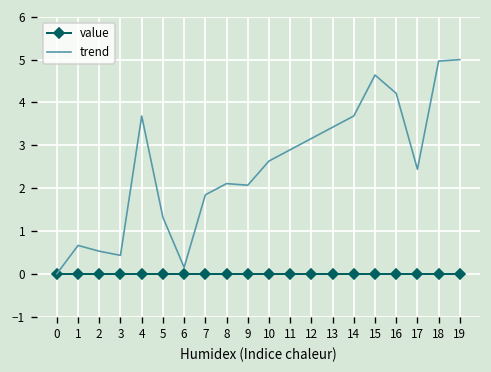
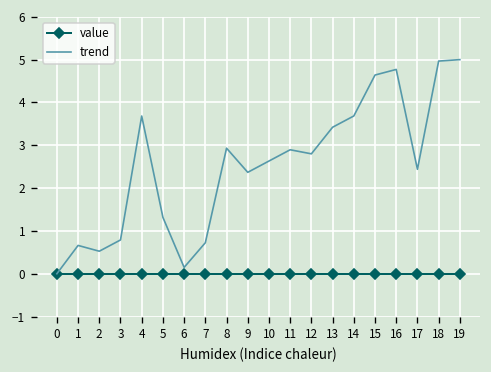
  {
    "value": {
      "1": 0.0,
      "2": 0.0,
      "3": 0.0,
      "4": 0.0,
      "5": 0.0,
      "6": 0.0,
      "7": 0.0,
      "8": 0.0,
      "9": 0.0,
      "10": 0.0,
      "11": 0.0,
      "12": 0.0,
      "13": 0.0,
      "14": 0.0,
      "15": 0.0,
      "16": 0.0,
      "17": 0.0,
      "18": 0.0,
      "19": 0.0
    },
    "trend": {
      "1": 0.7,
      "2": 0.5,
-     "3": 0.4,
+     "3": 0.8,
      "4": 3.7,
      "5": 1.3,
      "6": 0.1,
-     "7": 1.8,
-     "8": 2.1,
-     "9": 2.1,
+     "7": 0.7,
+     "8": 2.9,
+     "9": 2.4,
      "10": 2.6,
      "11": 2.9,
-     "12": 3.2,
+     "12": 2.8,
      "13": 3.4,
      "14": 3.7,
      "15": 4.6,
-     "16": 4.2,
+     "16": 4.8,
      "17": 2.4,
      "18": 5.0,
      "19": 5.0
    }
  }
